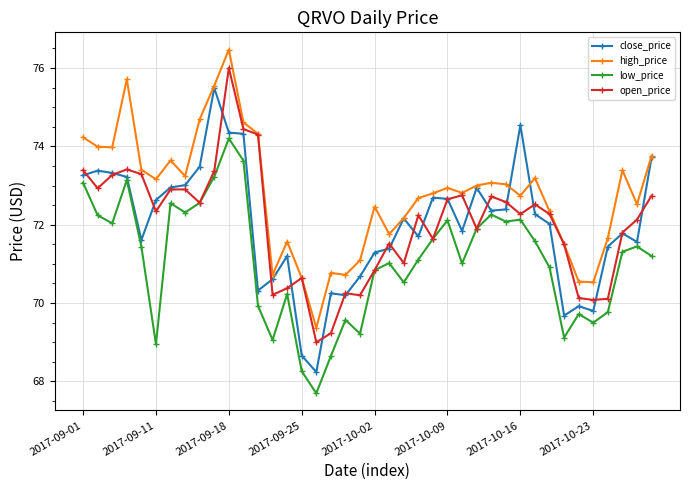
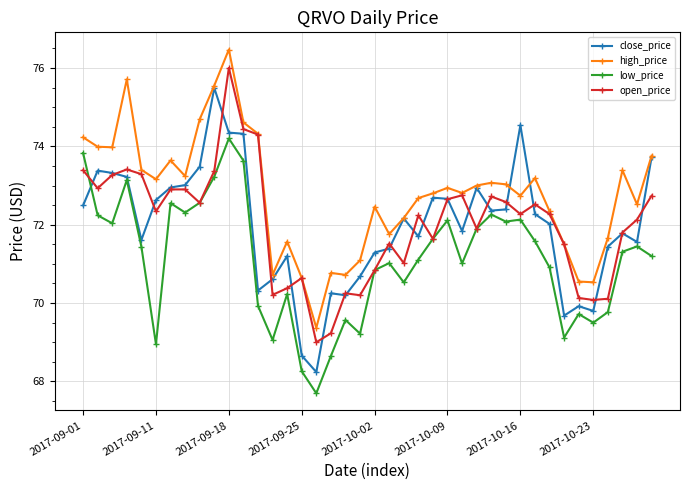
  {
    "close_price": {
-     "2017-09-01": 73.3,
+     "2017-09-01": 72.5,
      "2017-09-11": 72.6,
      "2017-09-18": 74.4,
      "2017-09-25": 68.7,
      "2017-10-02": 71.3,
      "2017-10-16": 74.5,
      "2017-10-23": 69.8
    },
    "high_price": {
      "2017-09-01": 74.2,
      "2017-09-11": 73.2,
      "2017-09-18": 76.5,
      "2017-10-02": 72.5,
      "2017-10-09": 72.9,
      "2017-10-16": 72.7,
      "2017-10-23": 70.5
    },
    "low_price": {
-     "2017-09-01": 73.1,
+     "2017-09-01": 73.8,
      "2017-09-11": 69.0,
      "2017-09-18": 74.2,
      "2017-09-25": 68.3,
      "2017-10-09": 72.1,
      "2017-10-16": 72.1,
      "2017-10-23": 69.5
    },
    "open_price": {
      "2017-09-01": 73.4,
      "2017-09-11": 72.3,
      "2017-09-18": 76.0,
      "2017-10-16": 72.3,
      "2017-10-23": 70.1
    }
  }
